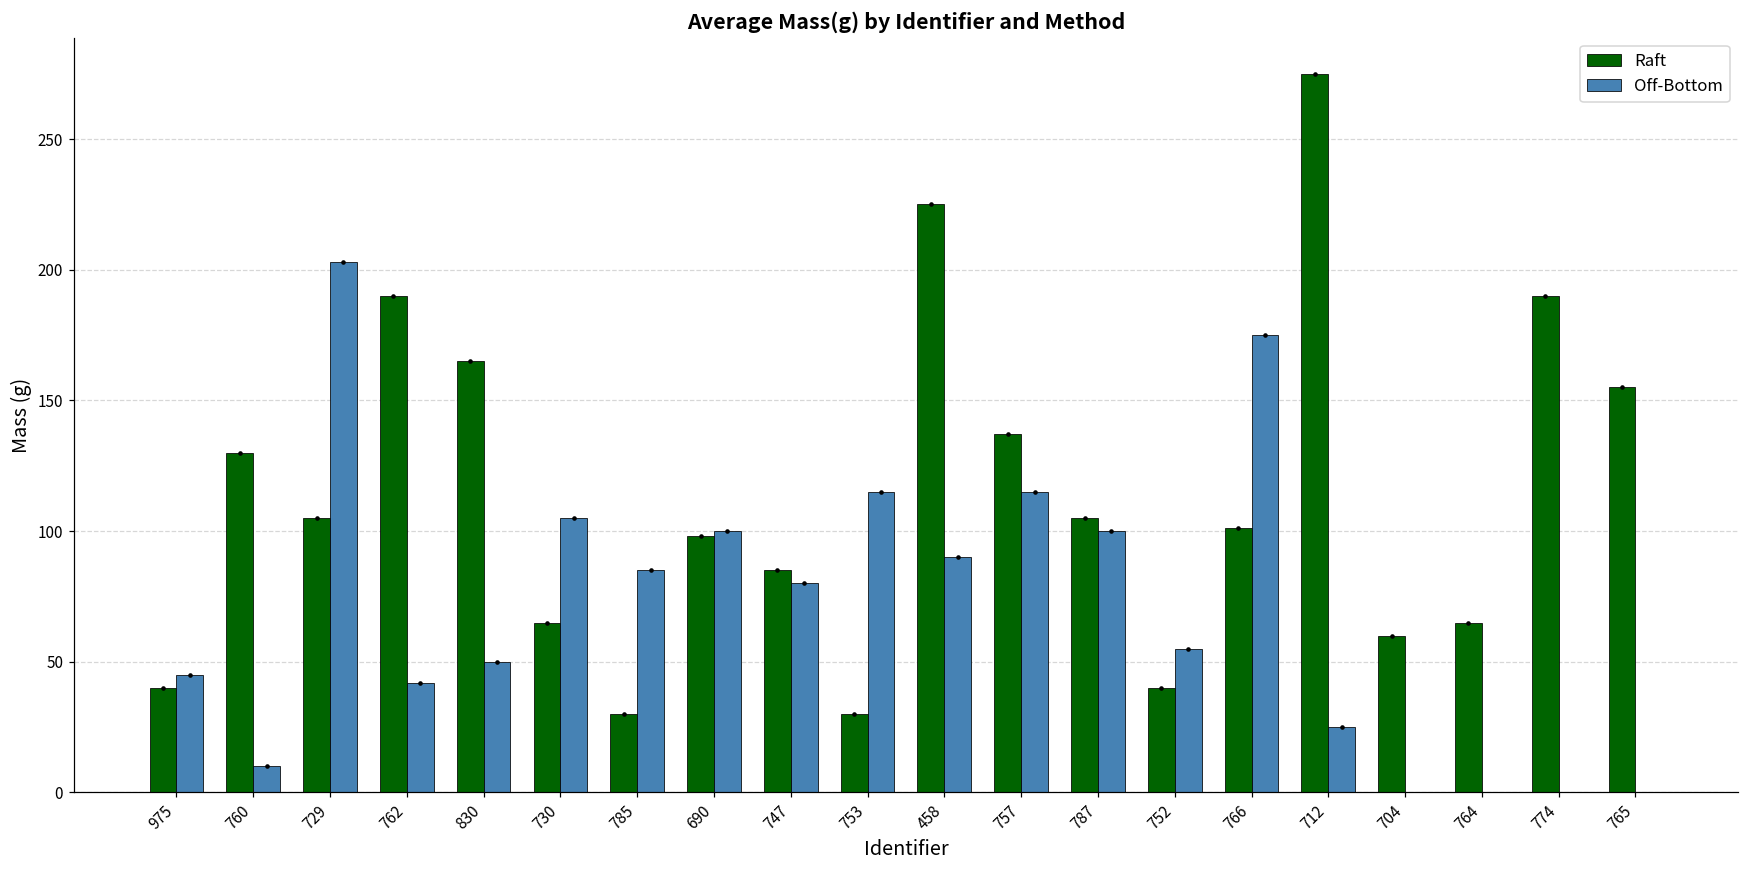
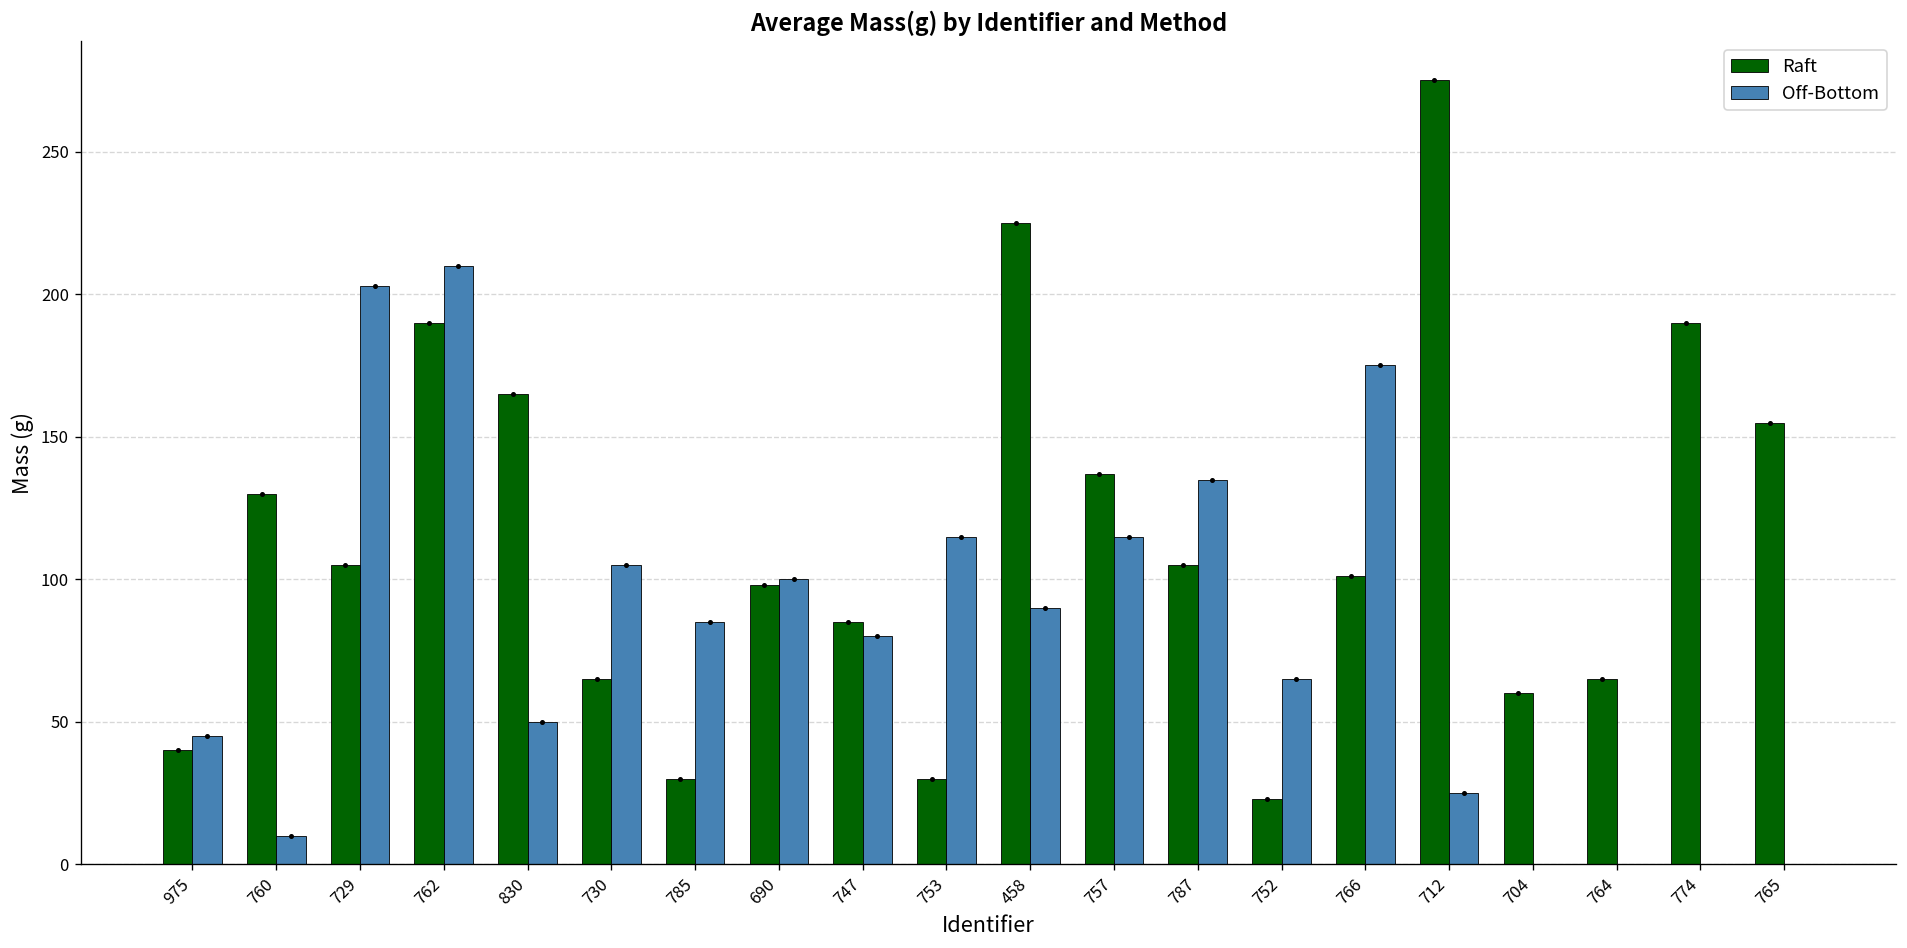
  {
    "Raft": {
      "975": 40,
      "760": 130,
      "729": 105,
      "762": 190,
      "830": 165,
      "730": 65,
      "785": 30,
      "690": 98,
      "747": 85,
      "753": 30,
      "458": 225,
      "757": 137,
      "787": 105,
-     "752": 40,
+     "752": 23,
      "766": 101,
      "712": 275,
      "704": 60,
      "764": 65,
      "774": 190,
      "765": 155
    },
    "Off-Bottom": {
      "975": 45,
      "760": 10,
      "729": 203,
-     "762": 42,
+     "762": 210,
      "830": 50,
      "730": 105,
      "785": 85,
      "690": 100,
      "747": 80,
      "753": 115,
      "458": 90,
      "757": 115,
-     "787": 100,
-     "752": 55,
+     "787": 135,
+     "752": 65,
      "766": 175,
      "712": 25,
      "704": 0,
      "764": 0,
      "774": 0,
      "765": 0
    }
  }
